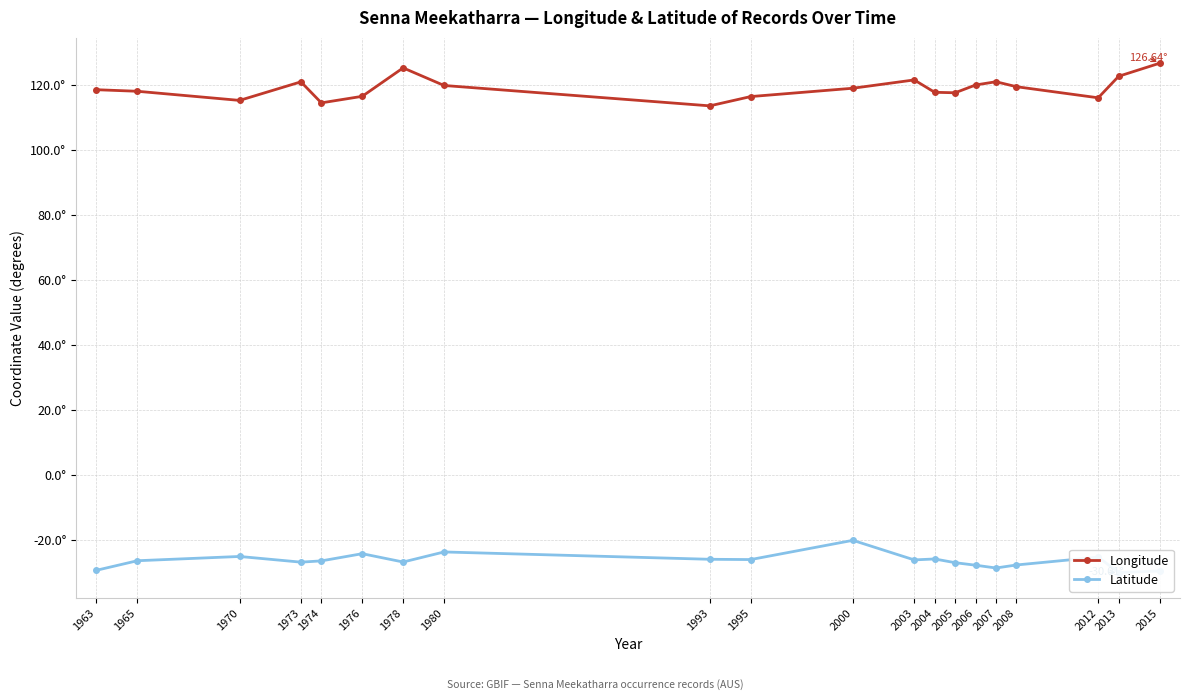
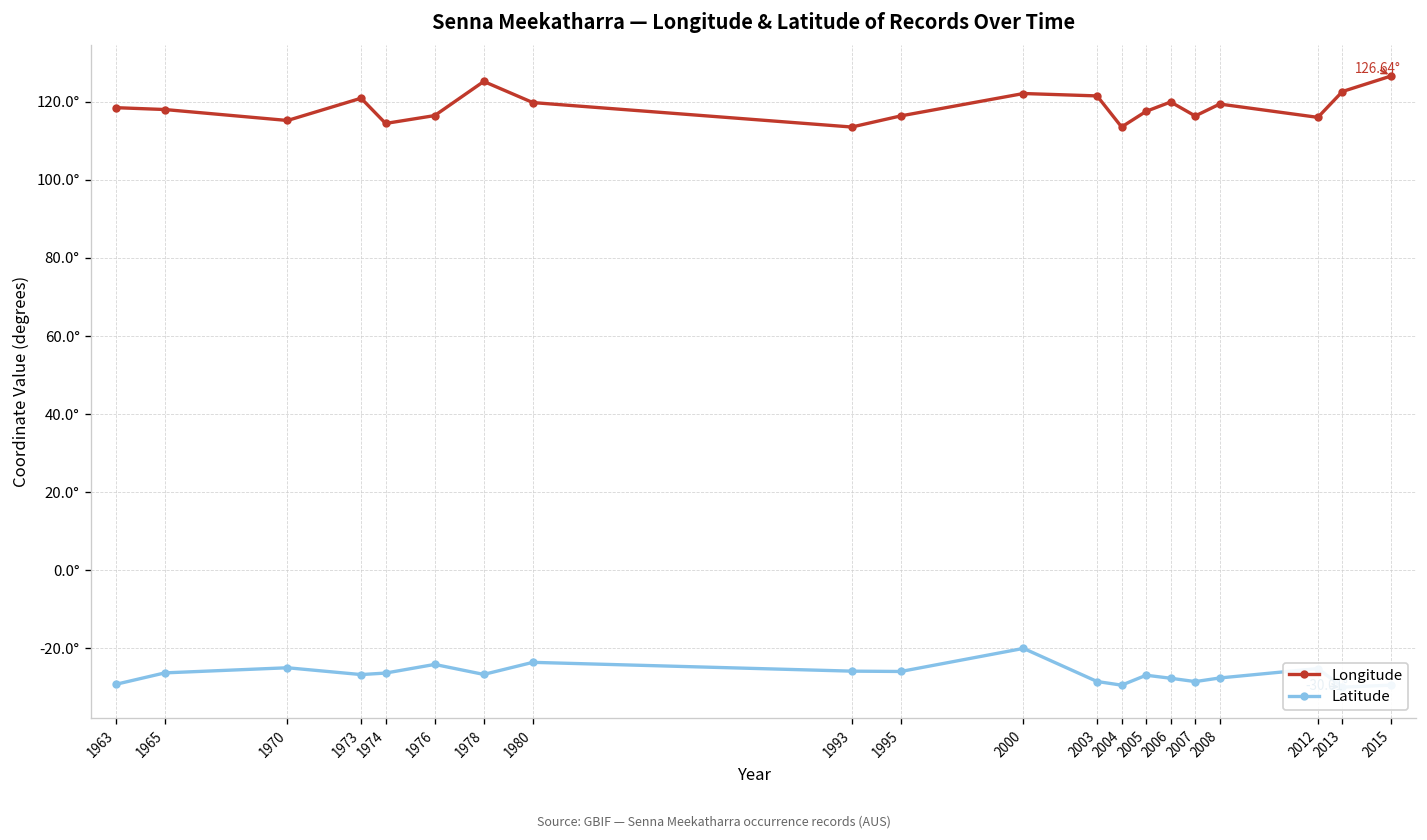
  {
    "Longitude": {
      "1963": "118°",
      "1965": "118°",
      "1970": "115°",
      "1973": "121°",
      "1974": "114°",
      "1976": "116°",
      "1978": "125°",
      "1980": "120°",
      "1993": "114°",
      "1995": "116°",
-     "2000": "119°",
+     "2000": "122°",
      "2003": "122°",
-     "2004": "118°",
+     "2004": "114°",
      "2005": "118°",
      "2006": "120°",
-     "2007": "121°",
+     "2007": "116°",
      "2008": "119°",
      "2012": "116°",
      "2013": "123°"
    },
    "Latitude": {
      "1963": "-29°",
      "1965": "-26°",
      "1970": "-25°",
      "1973": "-27°",
      "1974": "-26°",
      "1976": "-24°",
      "1978": "-27°",
      "1980": "-24°",
      "1993": "-26°",
      "1995": "-26°",
      "2000": "-20°",
-     "2003": "-26°",
-     "2004": "-26°",
+     "2003": "-29°",
+     "2004": "-30°",
      "2005": "-27°",
      "2006": "-28°",
      "2007": "-29°",
      "2008": "-28°"
    }
  }
